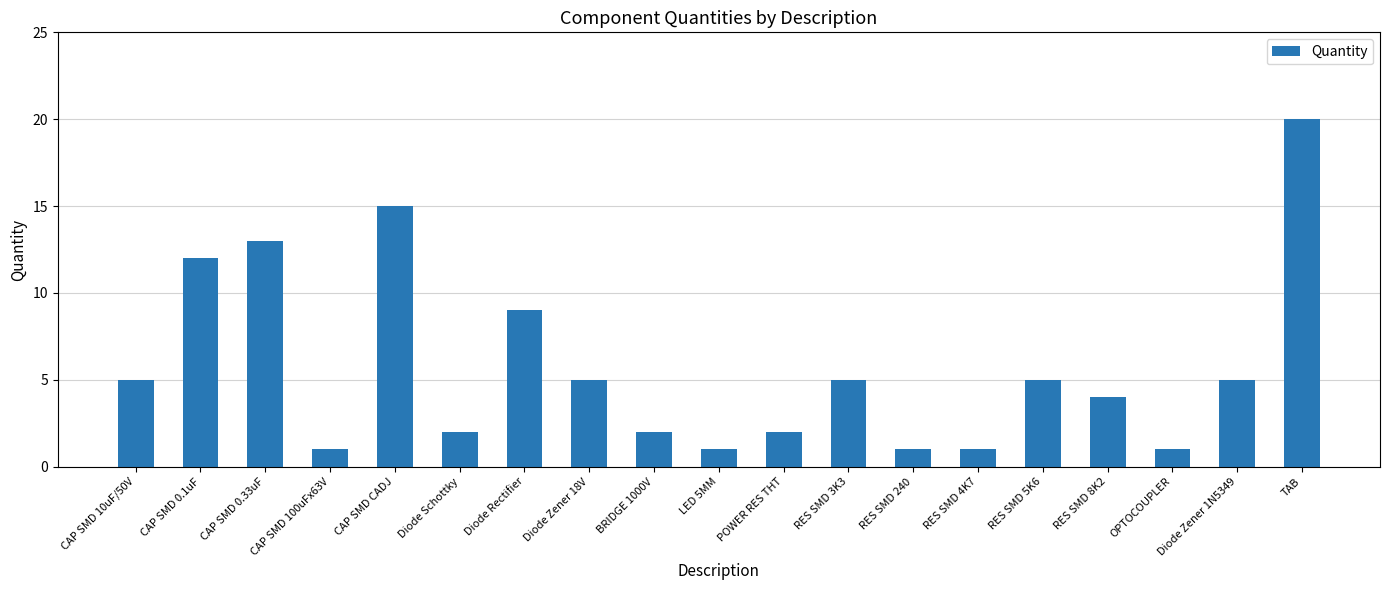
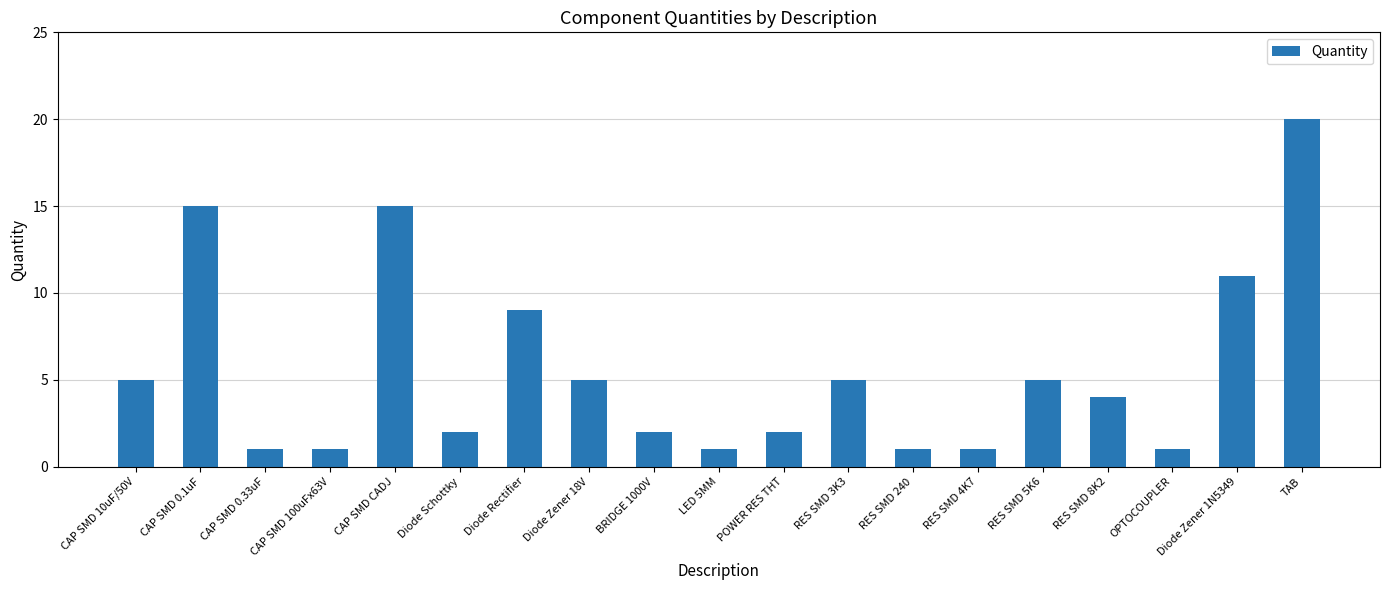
  {
    "CAP SMD 10uF/50V": 5,
-   "CAP SMD 0.1uF": 12,
-   "CAP SMD 0.33uF": 13,
+   "CAP SMD 0.1uF": 15,
+   "CAP SMD 0.33uF": 1,
    "CAP SMD 100uFx63V": 1,
    "CAP SMD CADJ": 15,
    "Diode Schottky": 2,
    "Diode Rectifier": 9,
    "Diode Zener 18V": 5,
    "BRIDGE 1000V": 2,
    "LED 5MM": 1,
    "POWER RES THT": 2,
    "RES SMD 3K3": 5,
    "RES SMD 240": 1,
    "RES SMD 4K7": 1,
    "RES SMD 5K6": 5,
    "RES SMD 8K2": 4,
    "OPTOCOUPLER": 1,
-   "Diode Zener 1N5349": 5,
+   "Diode Zener 1N5349": 11,
    "TAB": 20
  }
